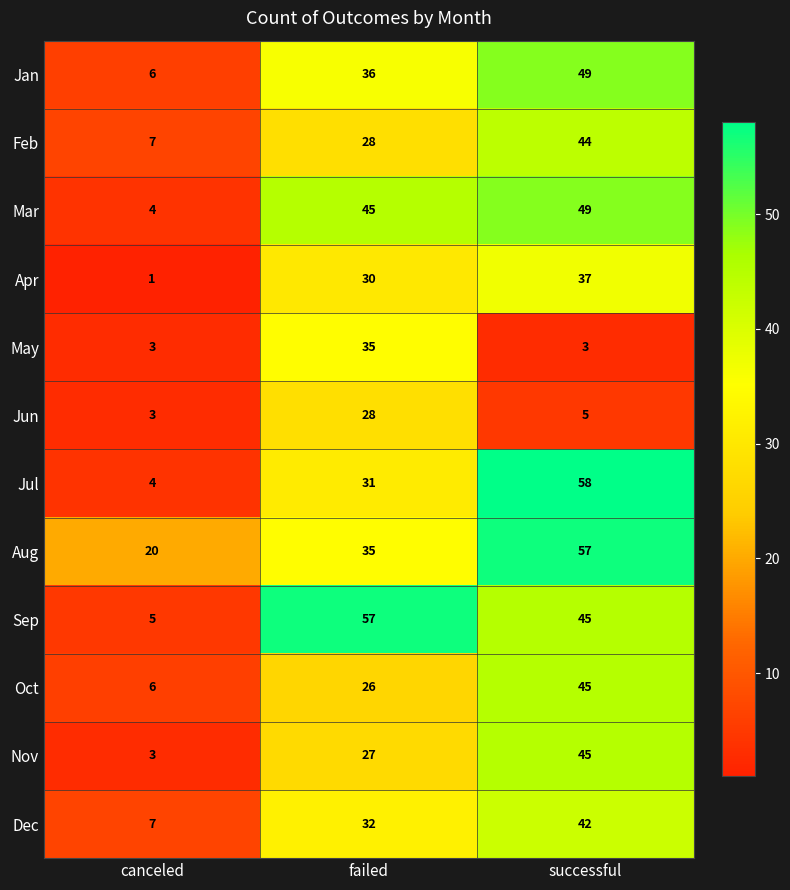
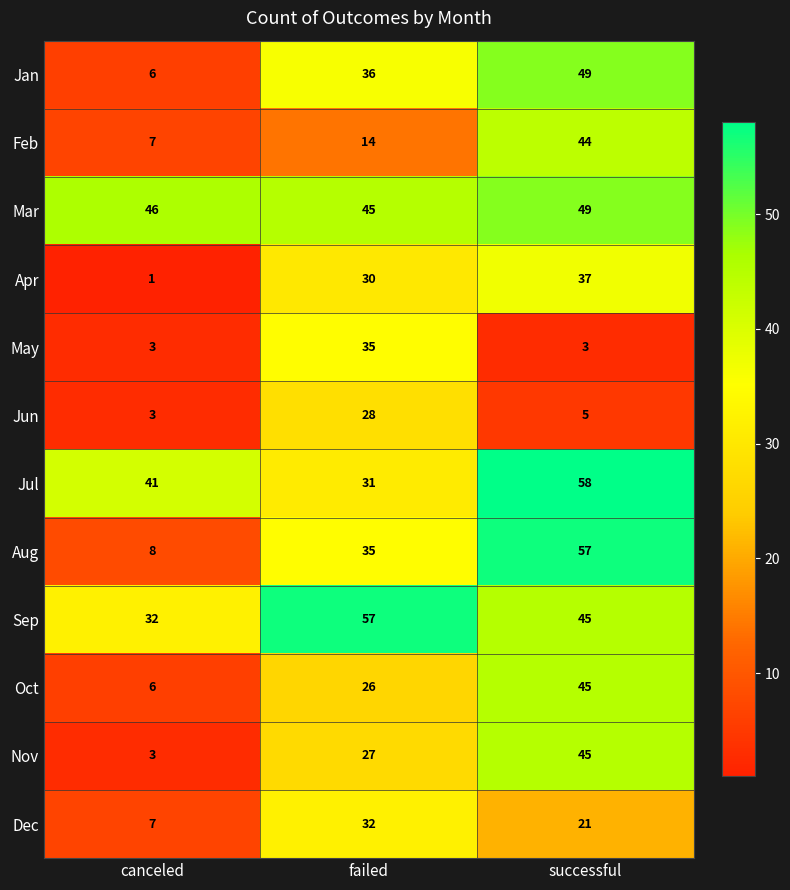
  {
    "Jan": {
      "canceled": 6,
      "failed": 36,
      "successful": 49
    },
    "Feb": {
      "canceled": 7,
-     "failed": 28,
+     "failed": 14,
      "successful": 44
    },
    "Mar": {
-     "canceled": 4,
+     "canceled": 46,
      "failed": 45,
      "successful": 49
    },
    "Apr": {
      "canceled": 1,
      "failed": 30,
      "successful": 37
    },
    "May": {
      "canceled": 3,
      "failed": 35,
      "successful": 3
    },
    "Jun": {
      "canceled": 3,
      "failed": 28,
      "successful": 5
    },
    "Jul": {
-     "canceled": 4,
+     "canceled": 41,
      "failed": 31,
      "successful": 58
    },
    "Aug": {
-     "canceled": 20,
+     "canceled": 8,
      "failed": 35,
      "successful": 57
    },
    "Sep": {
-     "canceled": 5,
+     "canceled": 32,
      "failed": 57,
      "successful": 45
    },
    "Oct": {
      "canceled": 6,
      "failed": 26,
      "successful": 45
    },
    "Nov": {
      "canceled": 3,
      "failed": 27,
      "successful": 45
    },
    "Dec": {
      "canceled": 7,
      "failed": 32,
-     "successful": 42
+     "successful": 21
    }
  }
